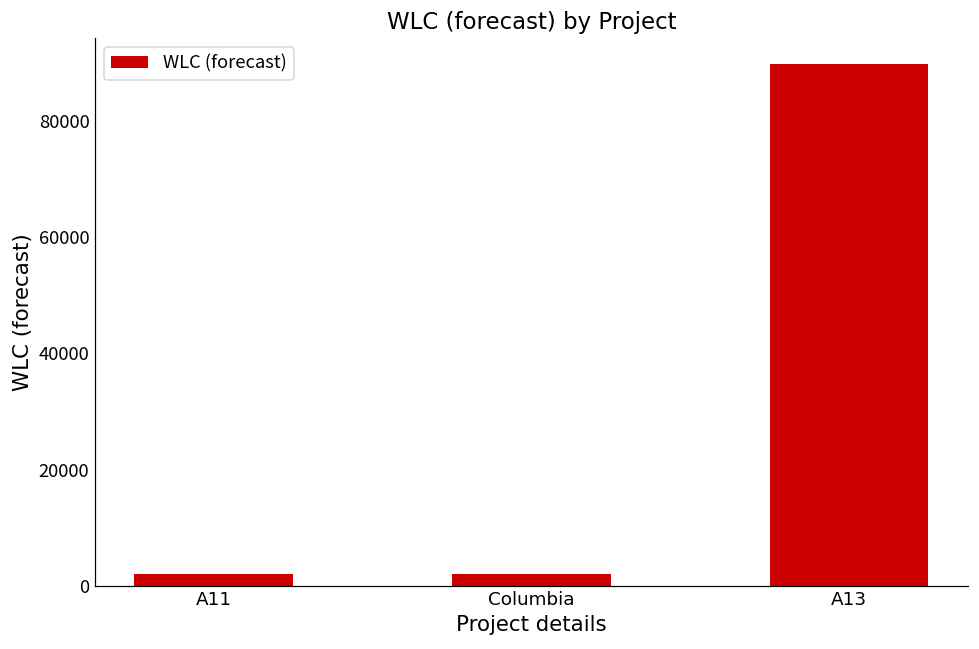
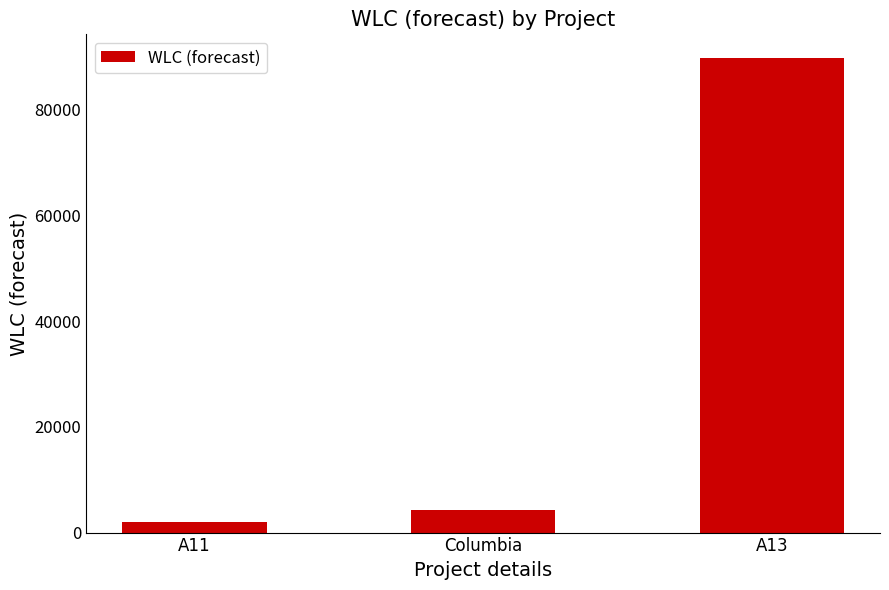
  {
    "A11": 2000,
-   "Columbia": 2000,
+   "Columbia": 4000,
    "A13": 90000
  }
